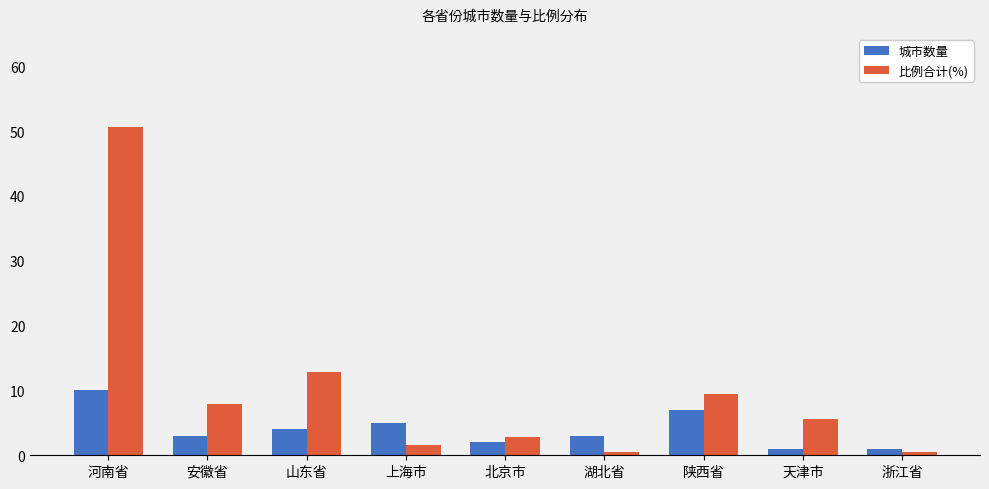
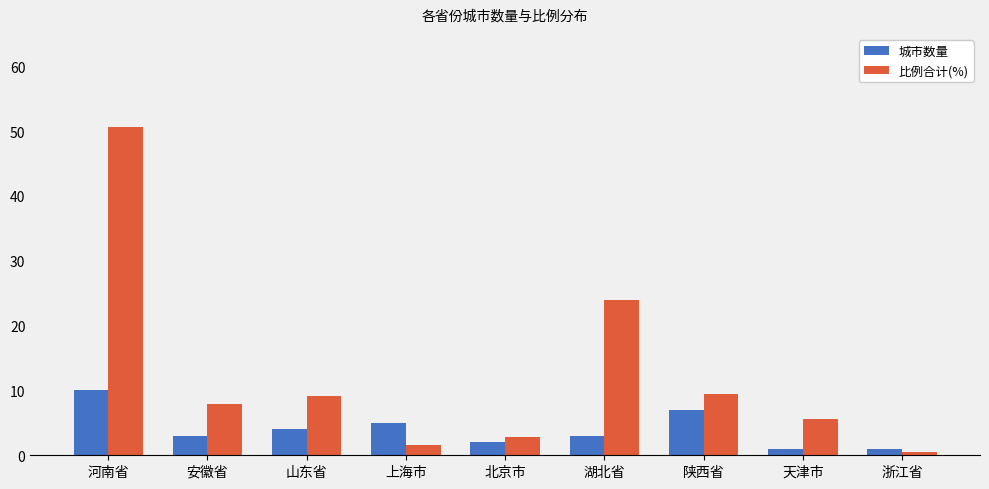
  {
    "城市数量": {
      "河南省": 10,
      "安徽省": 3,
      "山东省": 4,
      "上海市": 5,
      "北京市": 2,
      "湖北省": 3,
      "陕西省": 7,
      "天津市": 1,
      "浙江省": 1
    },
    "比例合计(%)": {
      "河南省": 51,
      "安徽省": 8,
-     "山东省": 13,
+     "山东省": 9,
      "上海市": 2,
      "北京市": 3,
-     "湖北省": 0,
+     "湖北省": 24,
      "陕西省": 9,
      "天津市": 6,
      "浙江省": 0
    }
  }
